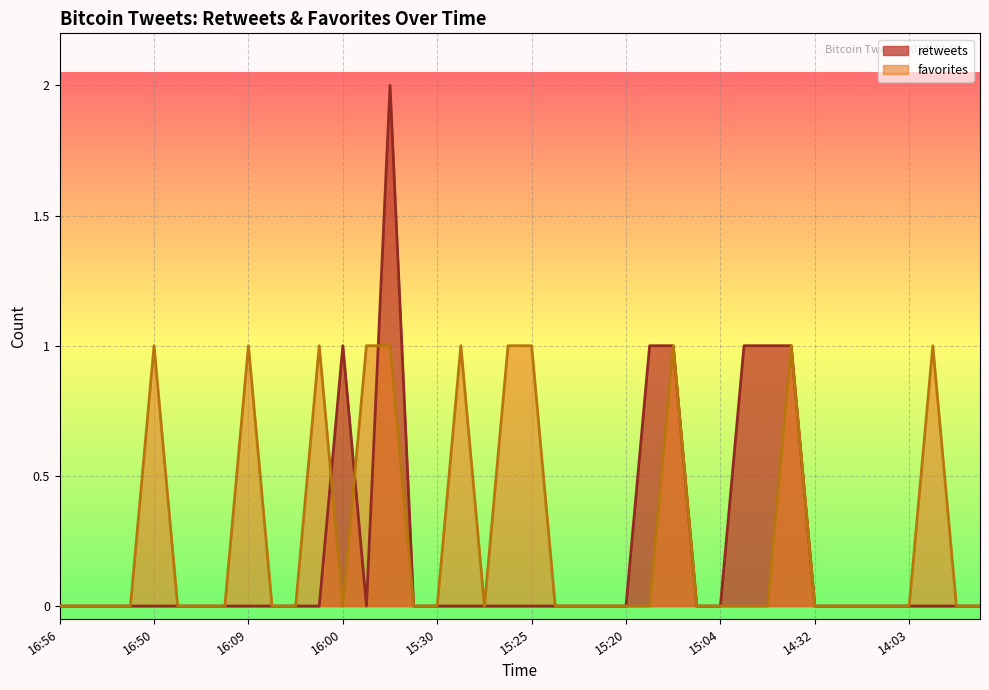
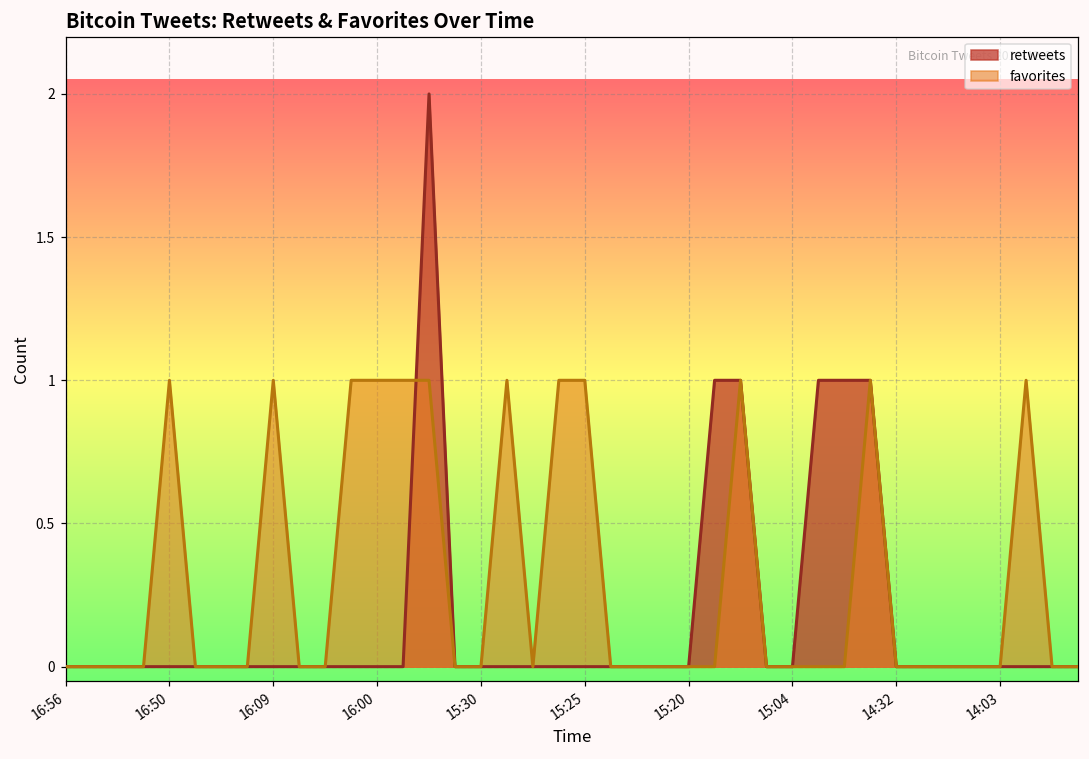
  {
    "retweets": {
      "16:50": 0,
      "16:09": 0,
-     "16:00": 1,
+     "16:00": 0,
      "15:25": 0
    },
    "favorites": {
      "16:50": 1,
      "16:09": 1,
-     "16:00": 0,
+     "16:00": 1,
      "15:25": 1
    }
  }
